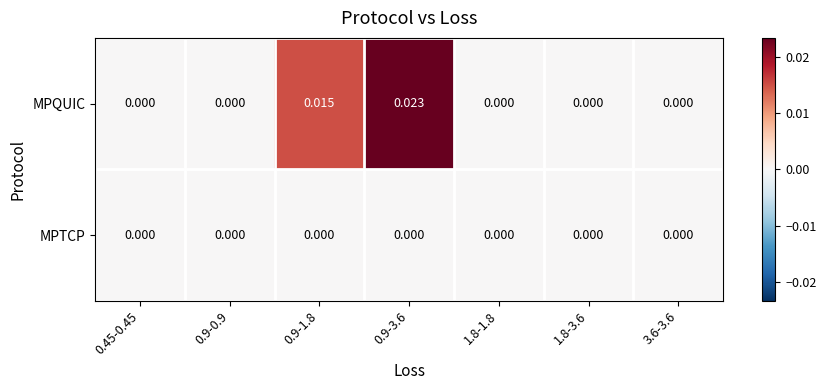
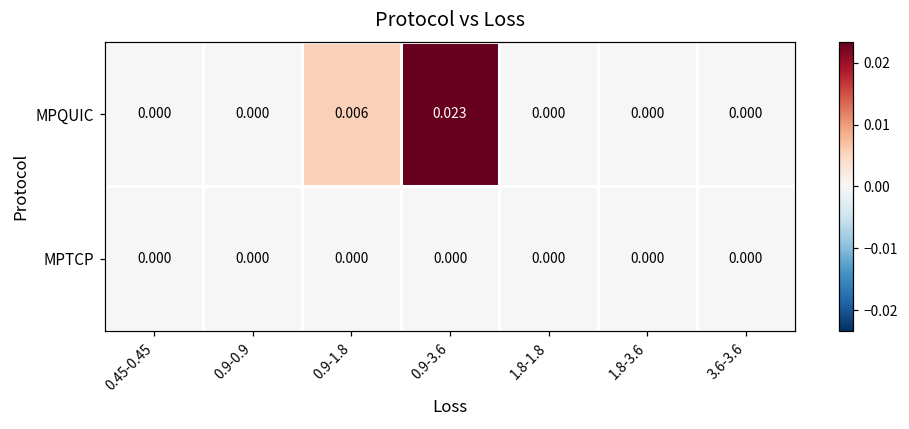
  {
    "MPQUIC": {
      "0.45-0.45": 0.000,
      "0.9-0.9": 0.000,
-     "0.9-1.8": 0.015,
+     "0.9-1.8": 0.006,
      "0.9-3.6": 0.023,
      "1.8-1.8": 0.000,
      "1.8-3.6": 0.000,
      "3.6-3.6": 0.000
    },
    "MPTCP": {
      "0.45-0.45": 0.000,
      "0.9-0.9": 0.000,
      "0.9-1.8": 0.000,
      "0.9-3.6": 0.000,
      "1.8-1.8": 0.000,
      "1.8-3.6": 0.000,
      "3.6-3.6": 0.000
    }
  }
